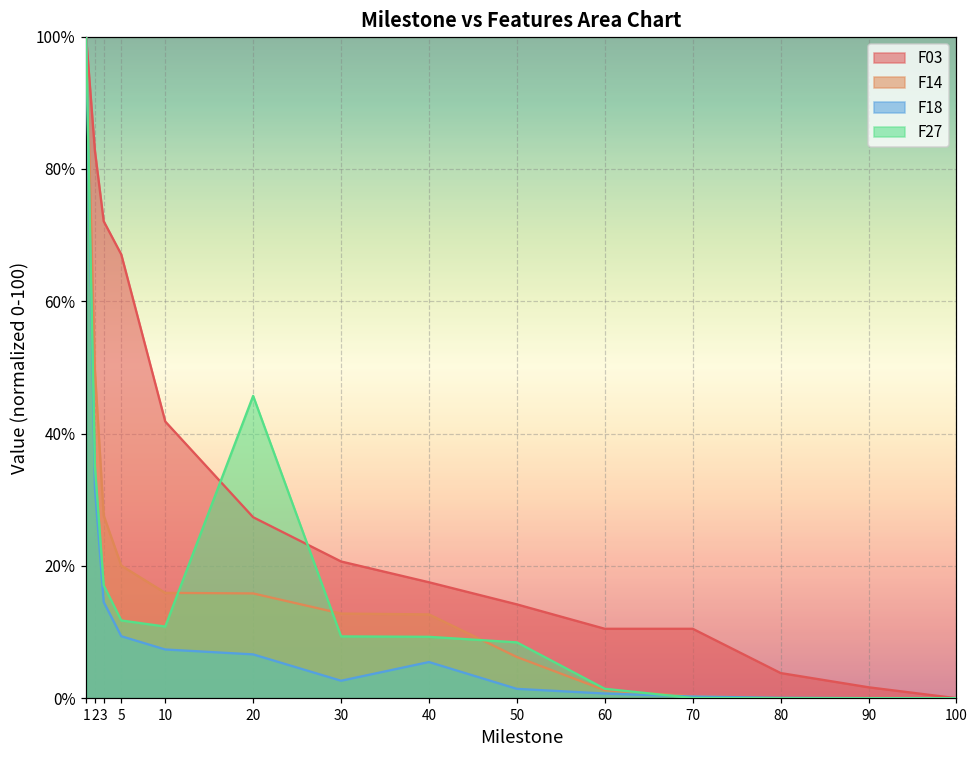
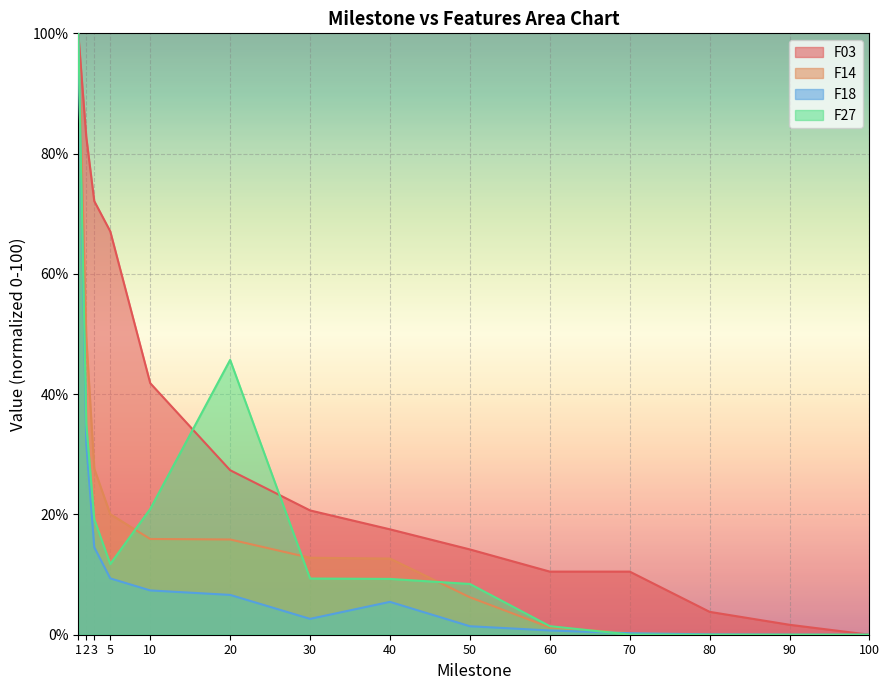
  {
    "F18": {
      "2": "32%",
      "3": "15%",
      "5": "9%",
      "10": "7%",
      "20": "7%",
      "30": "3%",
      "40": "5%",
      "50": "1%",
      "60": "1%"
    },
    "F27": {
      "2": "35%",
-     "3": "17%",
+     "3": "19%",
      "5": "12%",
-     "10": "11%",
+     "10": "21%",
      "20": "46%",
      "30": "9%",
      "40": "9%",
      "50": "8%"
    }
  }
